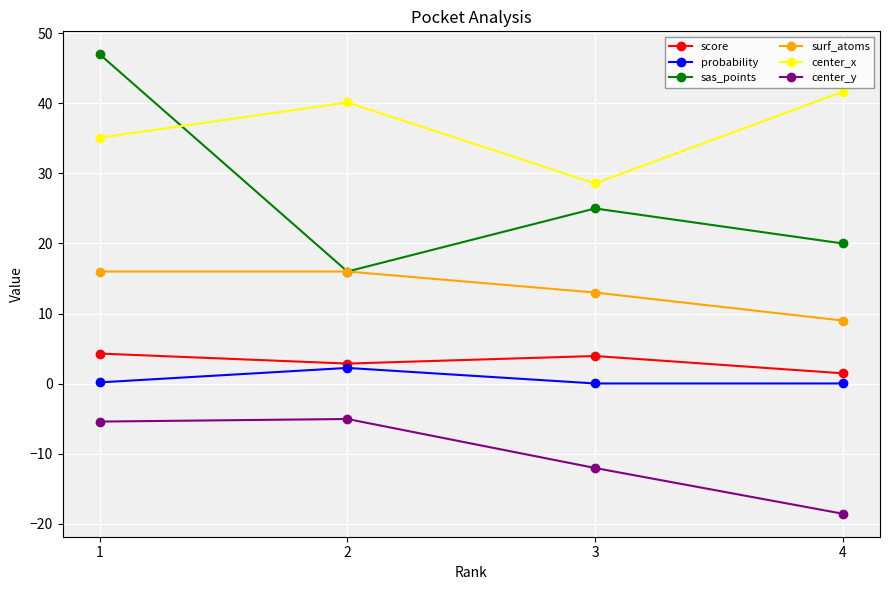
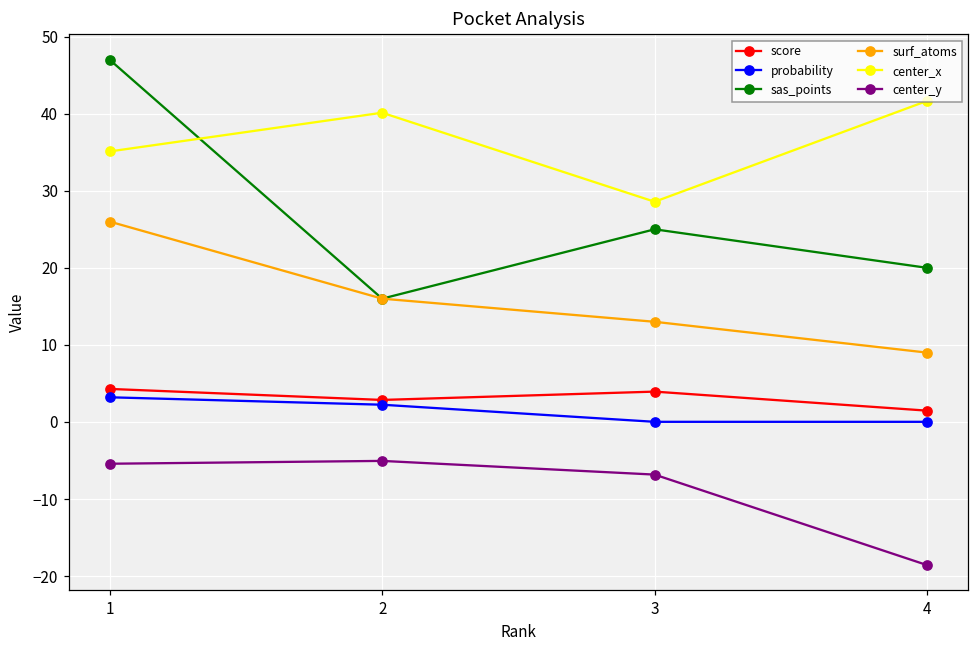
  {
    "score": {
      "1": 4,
      "2": 3,
      "3": 4,
      "4": 1
    },
    "probability": {
-     "1": 0,
+     "1": 3,
      "2": 2,
      "3": 0,
      "4": 0
    },
    "sas_points": {
      "1": 47,
      "3": 25,
      "4": 20
    },
    "surf_atoms": {
-     "1": 16,
+     "1": 26,
      "3": 13,
      "4": 9
    },
    "center_x": {
      "1": 35,
      "2": 40,
      "3": 29,
      "4": 42
    },
    "center_y": {
      "1": -5,
      "2": -5,
-     "3": -12,
+     "3": -7,
      "4": -19
    }
  }
